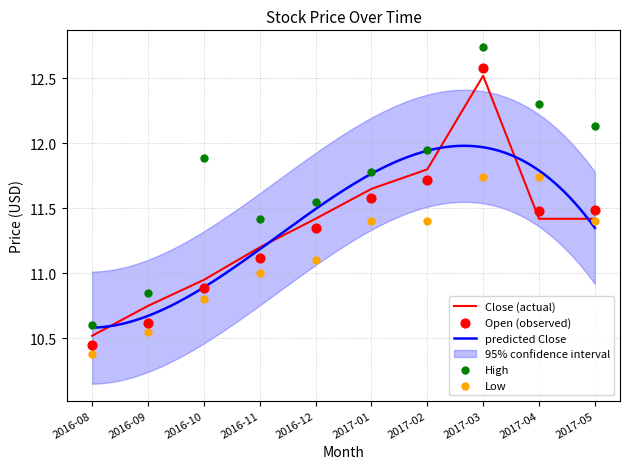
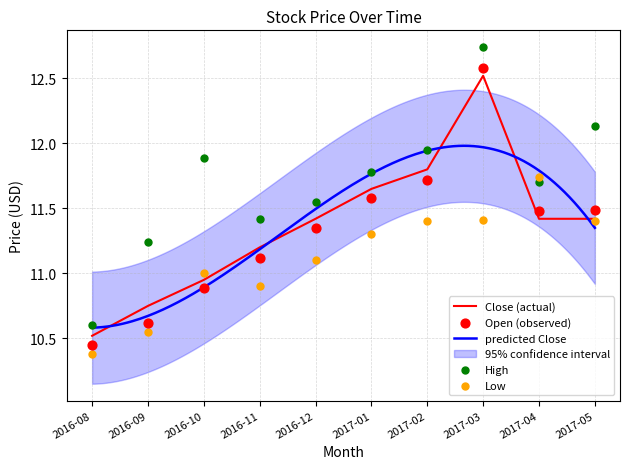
  {
    "High": {
-     "2016-09": 10.85,
-     "2017-04": 12.3
+     "2016-09": 11.24,
+     "2017-04": 11.7
    },
    "Low": {
-     "2016-10": 10.8,
-     "2016-11": 11.0,
-     "2017-01": 11.4,
-     "2017-03": 11.74
+     "2016-10": 11.0,
+     "2016-11": 10.9,
+     "2017-01": 11.3,
+     "2017-03": 11.41
    }
  }
